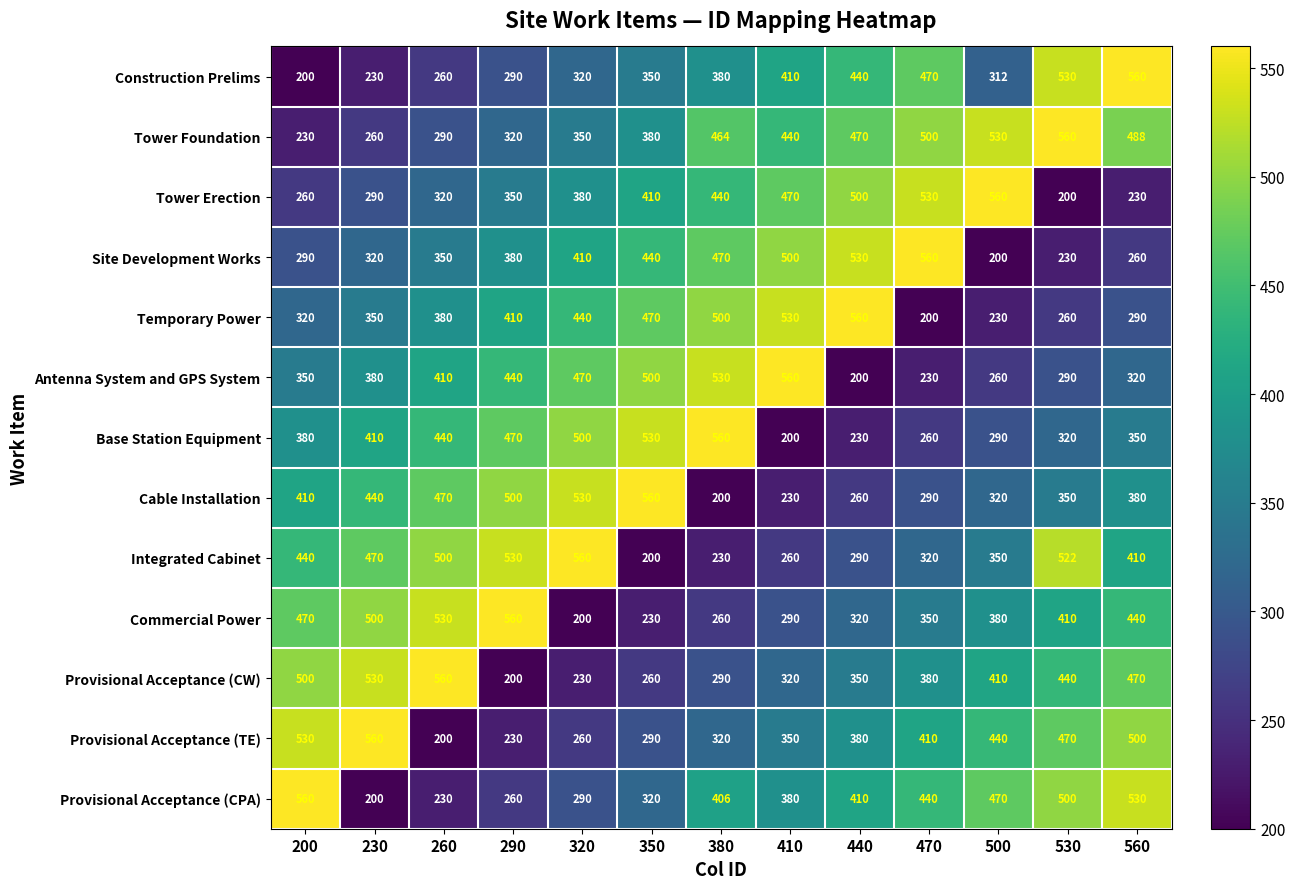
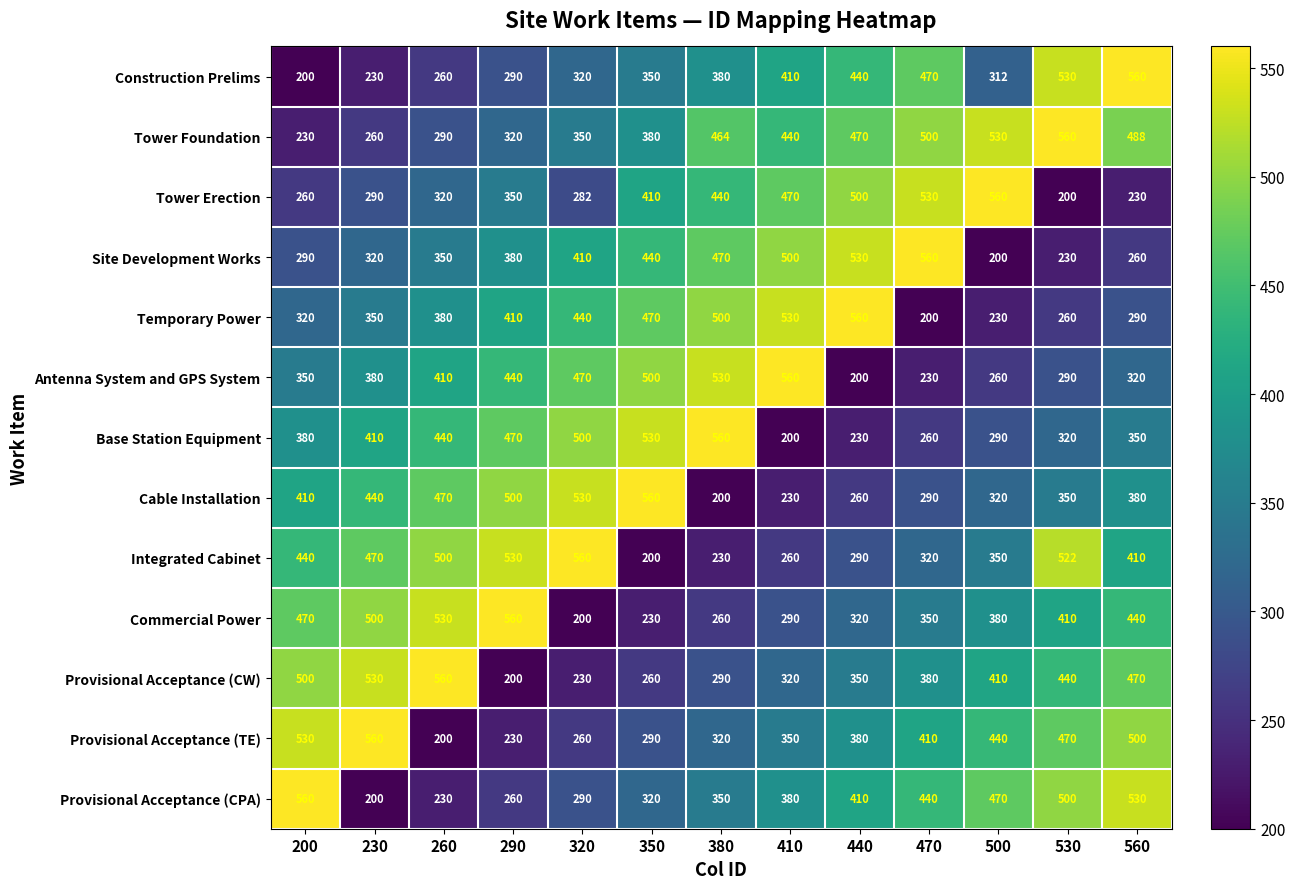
  {
    "Construction Prelims": {
      "200": 200,
      "230": 230,
      "260": 260,
      "290": 290,
      "320": 320,
      "350": 350,
      "380": 380,
      "410": 410,
      "440": 440,
      "470": 470,
      "500": 312,
      "530": 530
    },
    "Tower Foundation": {
      "200": 230,
      "230": 260,
      "260": 290,
      "290": 320,
      "320": 350,
      "350": 380,
      "380": 464,
      "410": 440,
      "440": 470,
      "470": 500,
      "500": 530,
      "560": 488
    },
    "Tower Erection": {
      "200": 260,
      "230": 290,
      "260": 320,
      "290": 350,
-     "320": 380,
+     "320": 282,
      "350": 410,
      "380": 440,
      "410": 470,
      "440": 500,
      "470": 530,
      "530": 200,
      "560": 230
    },
    "Site Development Works": {
      "200": 290,
      "230": 320,
      "260": 350,
      "290": 380,
      "320": 410,
      "350": 440,
      "380": 470,
      "410": 500,
      "440": 530,
      "500": 200,
      "530": 230,
      "560": 260
    },
    "Temporary Power": {
      "200": 320,
      "230": 350,
      "260": 380,
      "290": 410,
      "320": 440,
      "350": 470,
      "380": 500,
      "410": 530,
      "470": 200,
      "500": 230,
      "530": 260,
      "560": 290
    },
    "Antenna System and GPS System": {
      "200": 350,
      "230": 380,
      "260": 410,
      "290": 440,
      "320": 470,
      "350": 500,
      "380": 530,
      "440": 200,
      "470": 230,
      "500": 260,
      "530": 290,
      "560": 320
    },
    "Base Station Equipment": {
      "200": 380,
      "230": 410,
      "260": 440,
      "290": 470,
      "320": 500,
      "350": 530,
      "410": 200,
      "440": 230,
      "470": 260,
      "500": 290,
      "530": 320,
      "560": 350
    },
    "Cable Installation": {
      "200": 410,
      "230": 440,
      "260": 470,
      "290": 500,
      "320": 530,
      "380": 200,
      "410": 230,
      "440": 260,
      "470": 290,
      "500": 320,
      "530": 350,
      "560": 380
    },
    "Integrated Cabinet": {
      "200": 440,
      "230": 470,
      "260": 500,
      "290": 530,
      "350": 200,
      "380": 230,
      "410": 260,
      "440": 290,
      "470": 320,
      "500": 350,
      "530": 522,
      "560": 410
    },
    "Commercial Power": {
      "200": 470,
      "230": 500,
      "260": 530,
      "320": 200,
      "350": 230,
      "380": 260,
      "410": 290,
      "440": 320,
      "470": 350,
      "500": 380,
      "530": 410,
      "560": 440
    },
    "Provisional Acceptance (CW)": {
      "200": 500,
      "230": 530,
      "290": 200,
      "320": 230,
      "350": 260,
      "380": 290,
      "410": 320,
      "440": 350,
      "470": 380,
      "500": 410,
      "530": 440,
      "560": 470
    },
    "Provisional Acceptance (TE)": {
      "200": 530,
      "260": 200,
      "290": 230,
      "320": 260,
      "350": 290,
      "380": 320,
      "410": 350,
      "440": 380,
      "470": 410,
      "500": 440,
      "530": 470,
      "560": 500
    },
    "Provisional Acceptance (CPA)": {
      "230": 200,
      "260": 230,
      "290": 260,
      "320": 290,
      "350": 320,
-     "380": 406,
+     "380": 350,
      "410": 380,
      "440": 410,
      "470": 440,
      "500": 470,
      "530": 500,
      "560": 530
    }
  }
